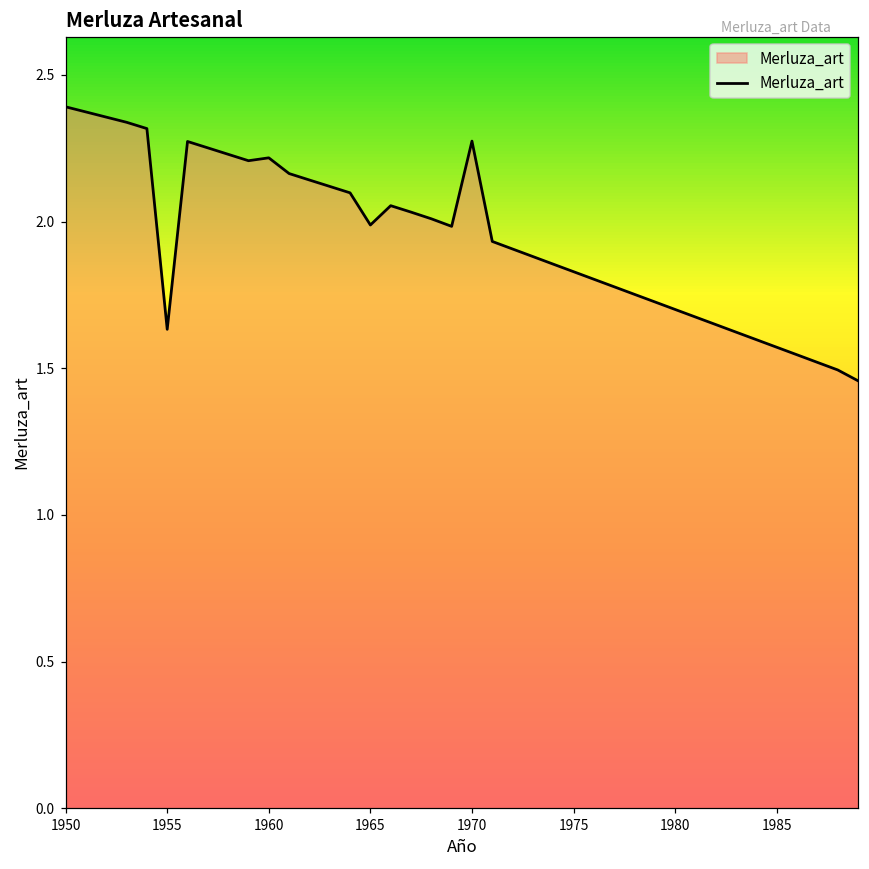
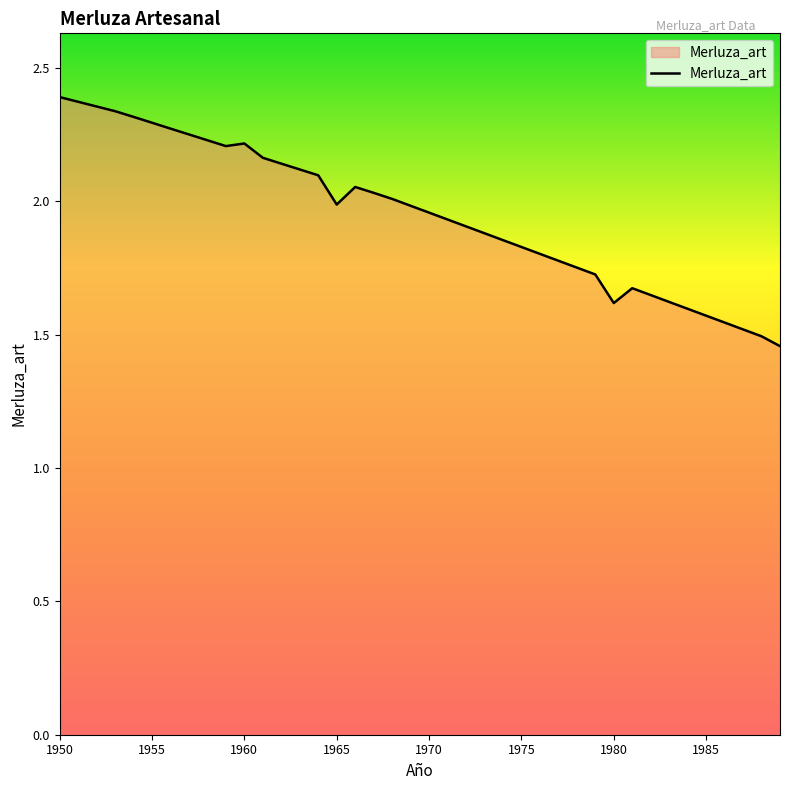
  {
    "1950": 2.39,
-   "1955": 1.63,
+   "1955": 2.30,
    "1960": 2.22,
    "1965": 1.99,
-   "1970": 2.27,
+   "1970": 1.96,
    "1975": 1.83,
-   "1980": 1.70,
+   "1980": 1.62,
    "1985": 1.57
  }
